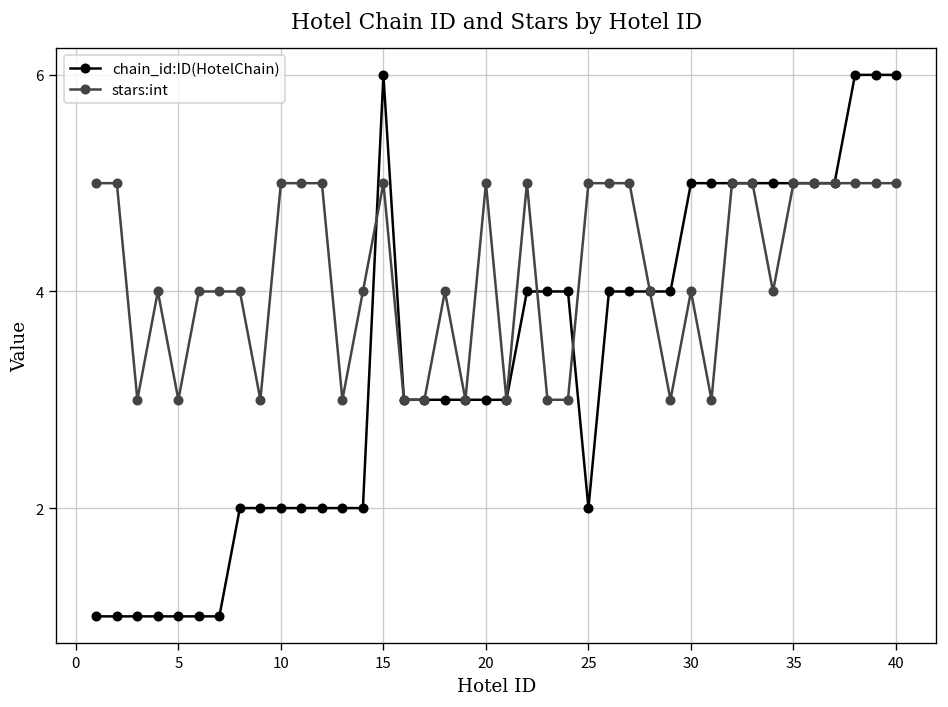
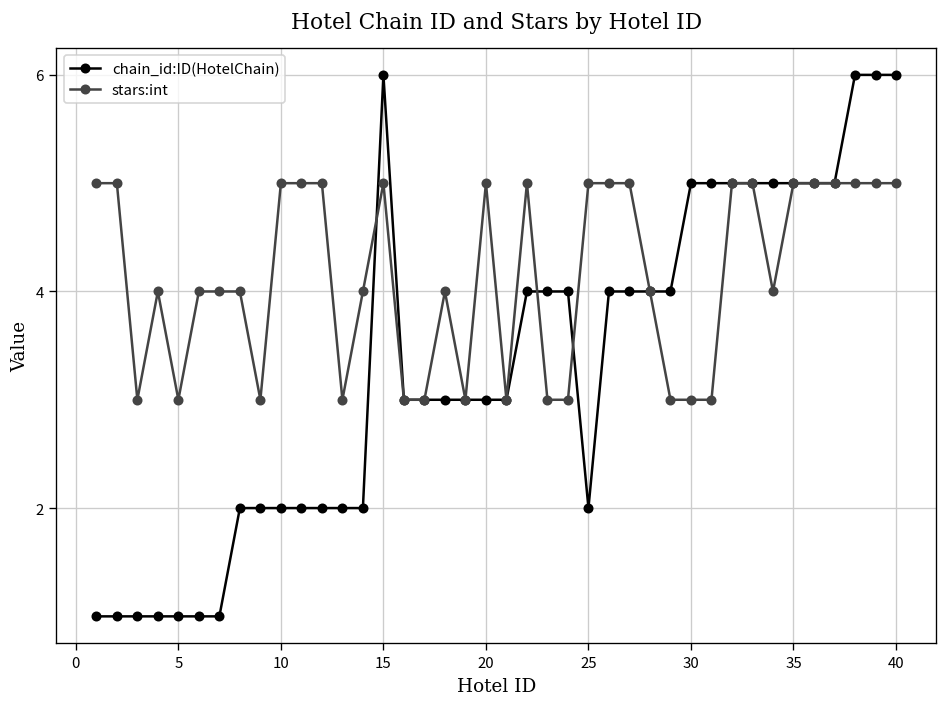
  {
    "chain_id:ID(HotelChain)": {
      "5": 1,
      "10": 2,
      "15": 6,
      "20": 3,
      "25": 2,
      "30": 5,
      "40": 6
    },
    "stars:int": {
      "5": 3,
      "10": 5,
      "15": 5,
      "20": 5,
      "25": 5,
-     "30": 4,
+     "30": 3,
      "40": 5
    }
  }
